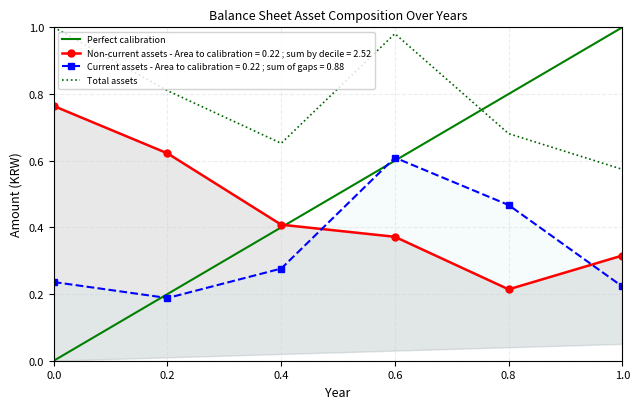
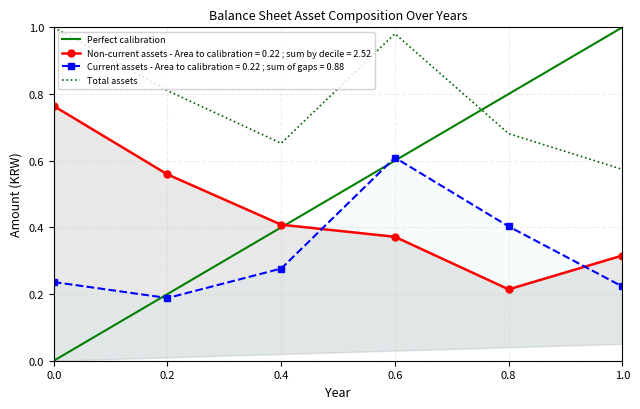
  {
    "Non-current assets - Area to calibration = 0.22 ; sum by decile = 2.52": {
      "0.0": 0.76,
-     "0.2": 0.62,
+     "0.2": 0.56,
      "0.4": 0.41,
      "0.6": 0.37,
      "0.8": 0.21,
      "1.0": 0.32
    },
    "Current assets - Area to calibration = 0.22 ; sum of gaps = 0.88": {
      "0.0": 0.24,
      "0.2": 0.19,
      "0.4": 0.28,
      "0.6": 0.61,
-     "0.8": 0.47,
+     "0.8": 0.40,
      "1.0": 0.22
    }
  }
